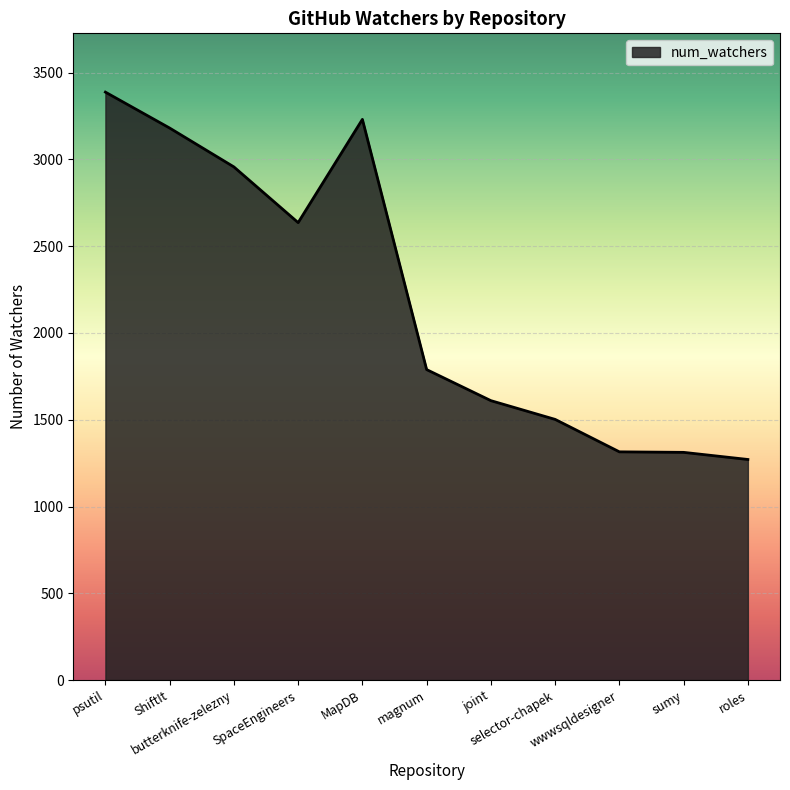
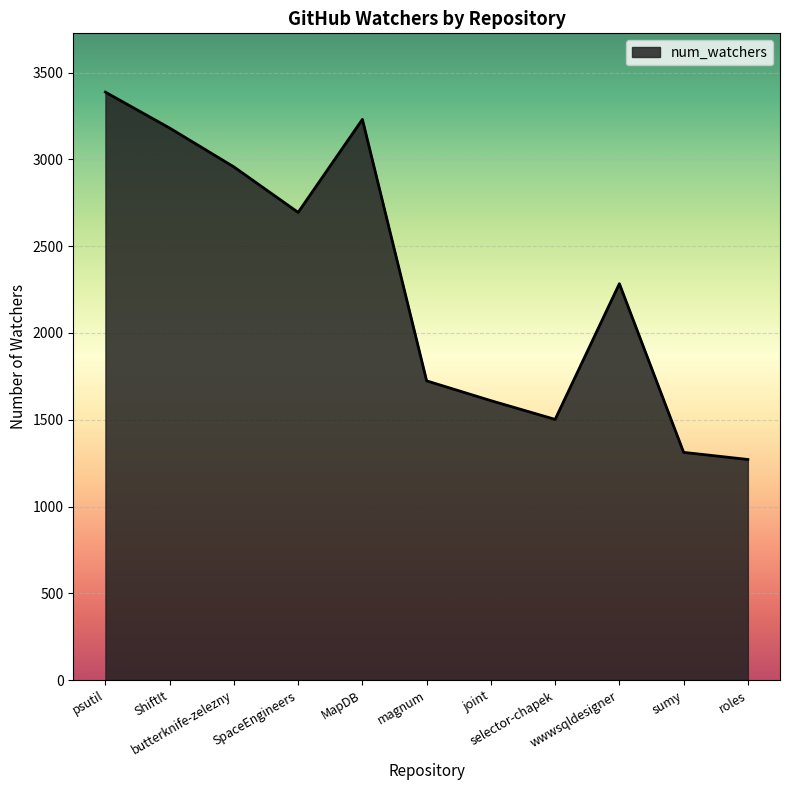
  {
    "psutil": 3390,
    "ShiftIt": 3180,
    "butterknife-zelezny": 2960,
-   "SpaceEngineers": 2640,
+   "SpaceEngineers": 2700,
    "MapDB": 3230,
-   "magnum": 1790,
+   "magnum": 1720,
    "joint": 1610,
    "selector-chapek": 1500,
-   "wwwsqldesigner": 1320,
+   "wwwsqldesigner": 2280,
    "sumy": 1310,
    "roles": 1270
  }
